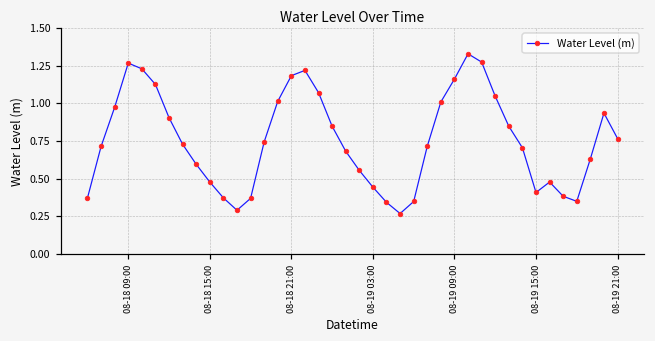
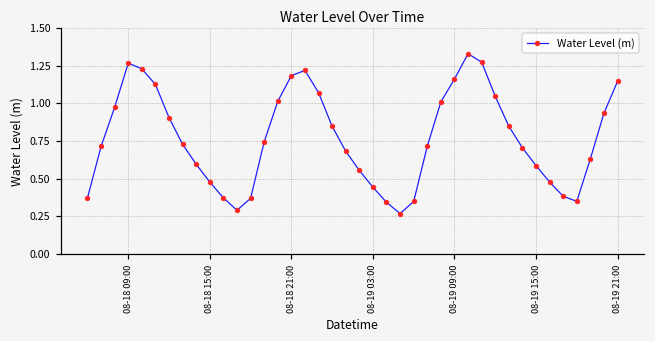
  {
    "08-18 09:00": 1.27,
    "08-18 15:00": 0.48,
    "08-18 21:00": 1.18,
    "08-19 03:00": 0.44,
    "08-19 09:00": 1.16,
-   "08-19 15:00": 0.41,
-   "08-19 21:00": 0.77
+   "08-19 15:00": 0.59,
+   "08-19 21:00": 1.15
  }
